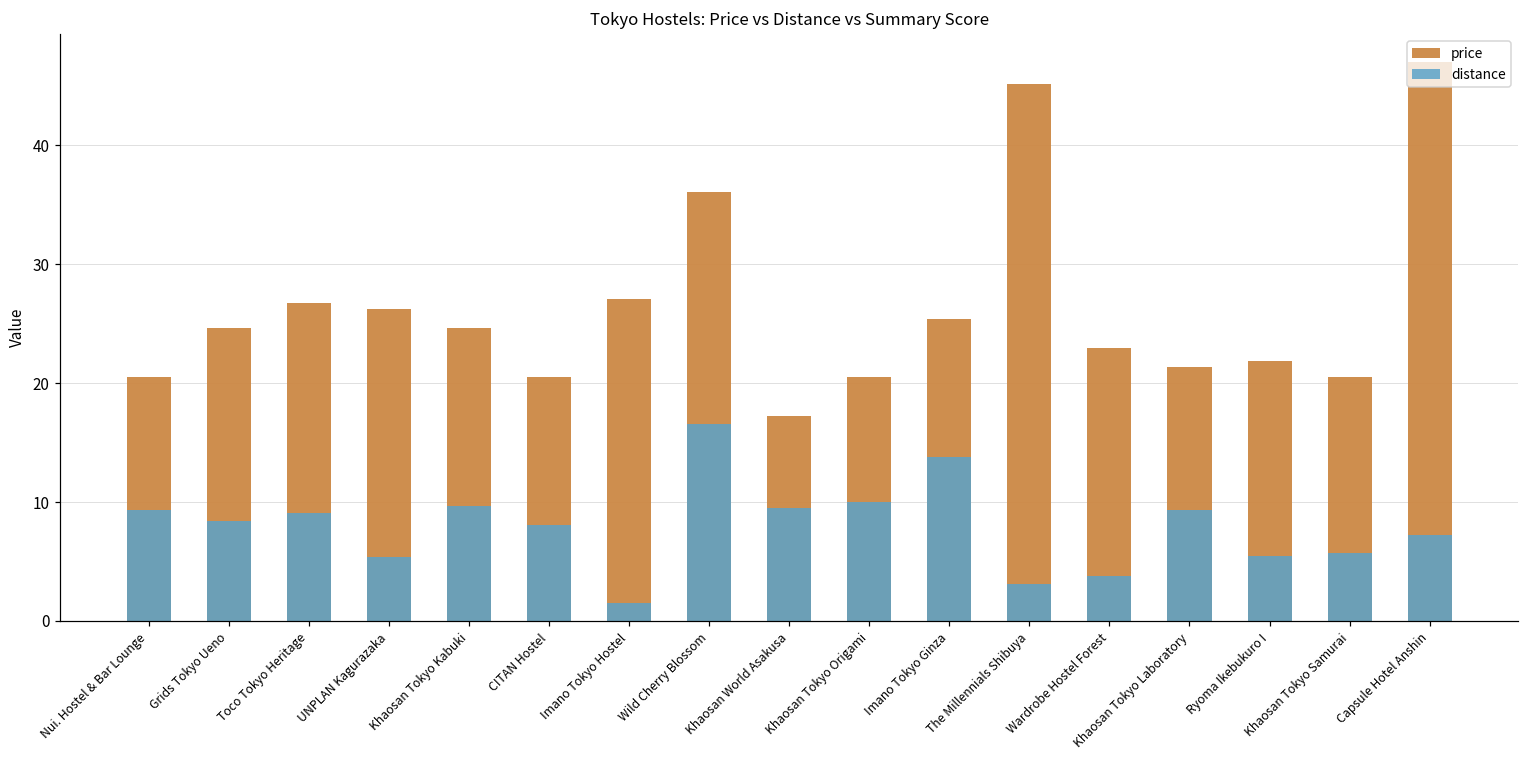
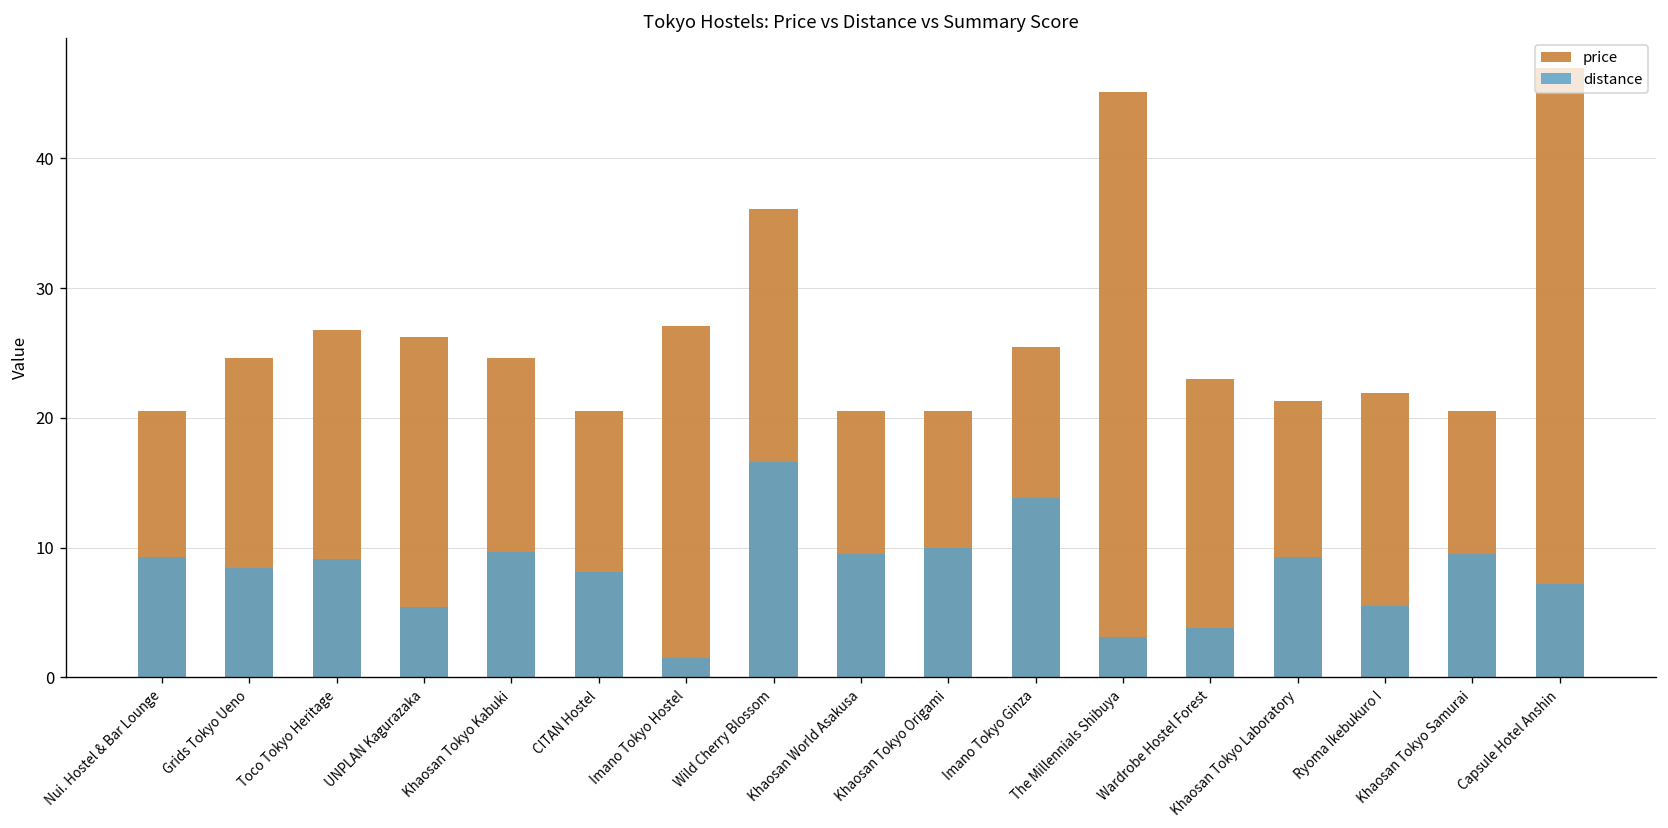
  {
    "price": {
      "Nui. Hostel & Bar Lounge": 20.5,
      "Grids Tokyo Ueno": 24.6,
      "Toco Tokyo Heritage": 26.7,
      "UNPLAN Kagurazaka": 26.3,
      "Khaosan Tokyo Kabuki": 24.6,
      "CITAN Hostel": 20.5,
      "Imano Tokyo Hostel": 27.1,
      "Wild Cherry Blossom": 36.1,
-     "Khaosan World Asakusa": 17.2,
+     "Khaosan World Asakusa": 20.5,
      "Khaosan Tokyo Origami": 20.5,
      "Imano Tokyo Ginza": 25.4,
      "The Millennials Shibuya": 45.1,
      "Wardrobe Hostel Forest": 23.0,
      "Khaosan Tokyo Laboratory": 21.3,
      "Ryoma Ikebukuro I": 21.9,
      "Khaosan Tokyo Samurai": 20.5
    },
    "distance": {
-     "Khaosan Tokyo Samurai": 5.7
+     "Khaosan Tokyo Samurai": 9.5
    }
  }
